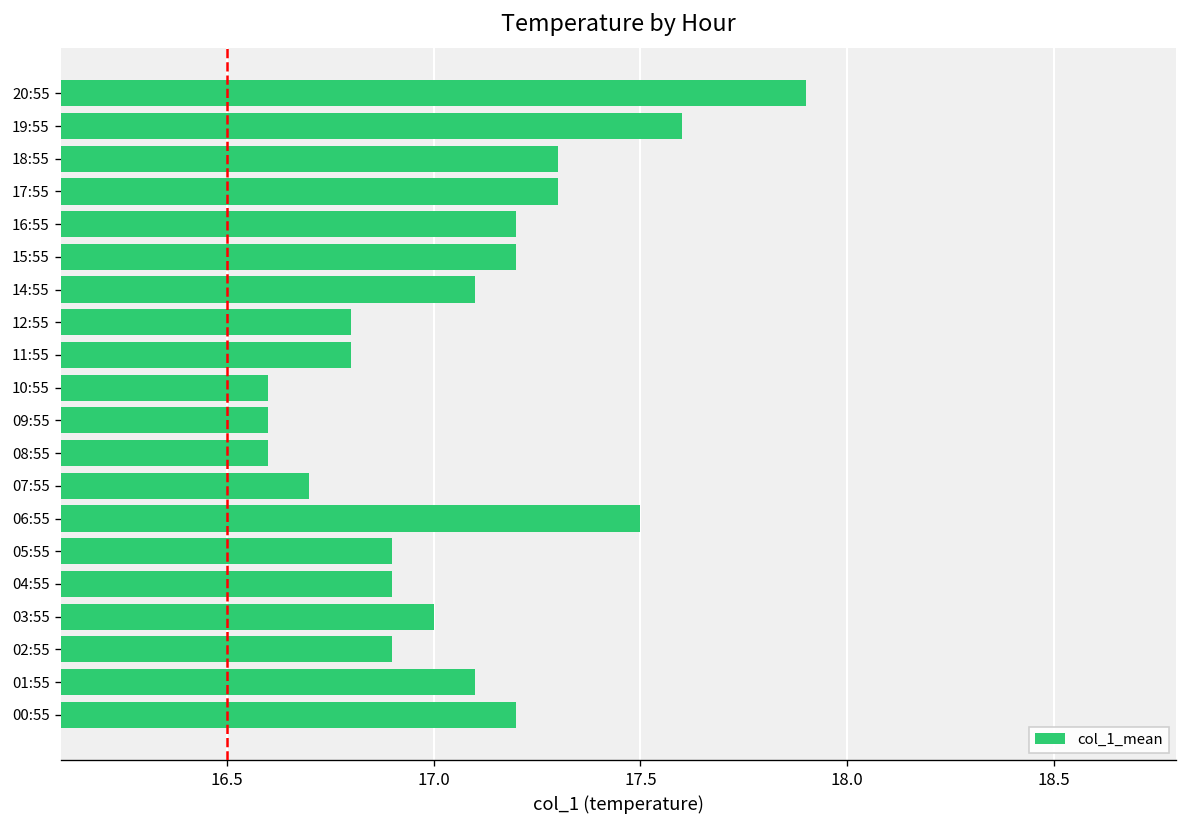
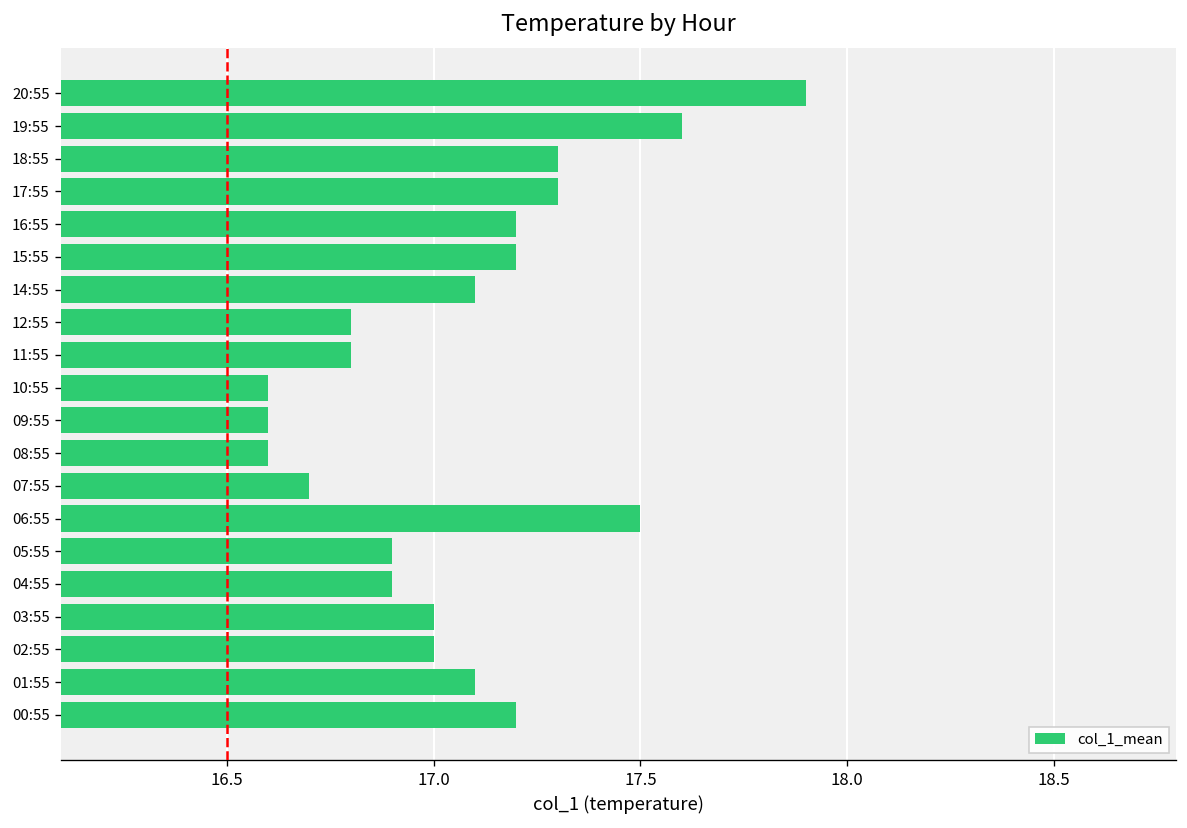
  {
    "20:55": 17.9,
    "19:55": 17.6,
    "18:55": 17.3,
    "17:55": 17.3,
    "16:55": 17.2,
    "15:55": 17.2,
    "14:55": 17.1,
    "12:55": 16.8,
    "11:55": 16.8,
    "10:55": 16.6,
    "09:55": 16.6,
    "08:55": 16.6,
    "07:55": 16.7,
    "06:55": 17.5,
    "05:55": 16.9,
    "04:55": 16.9,
    "03:55": 17.0,
-   "02:55": 16.9,
+   "02:55": 17.0,
    "01:55": 17.1,
    "00:55": 17.2
  }
